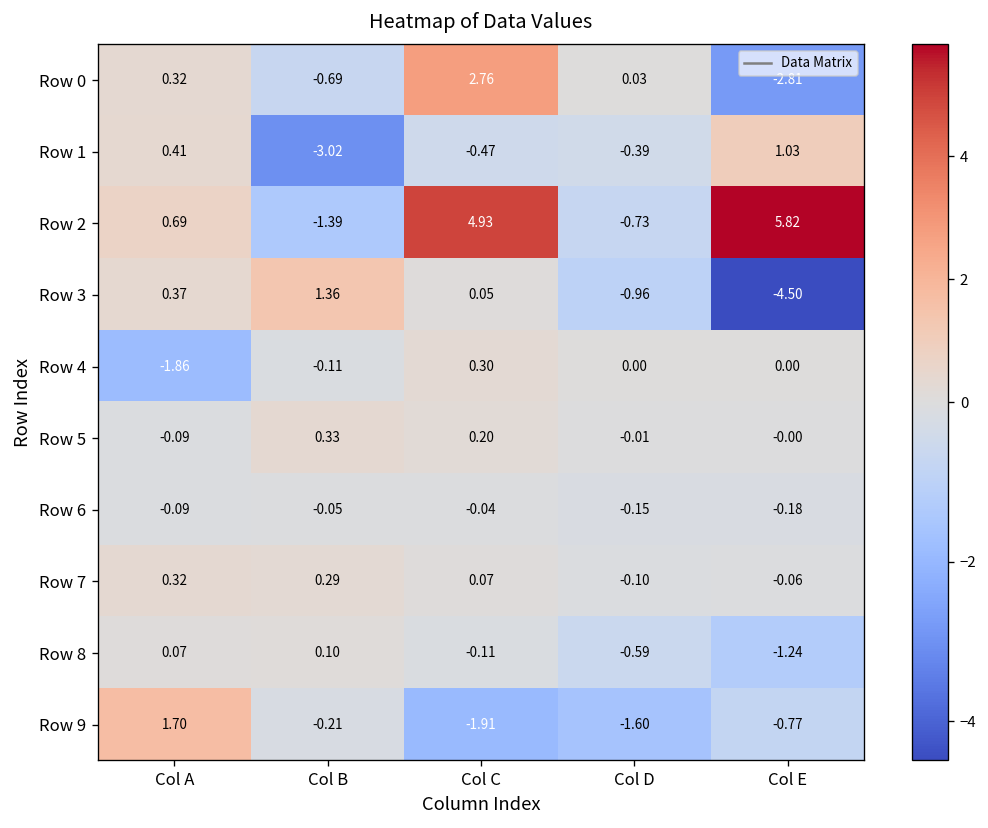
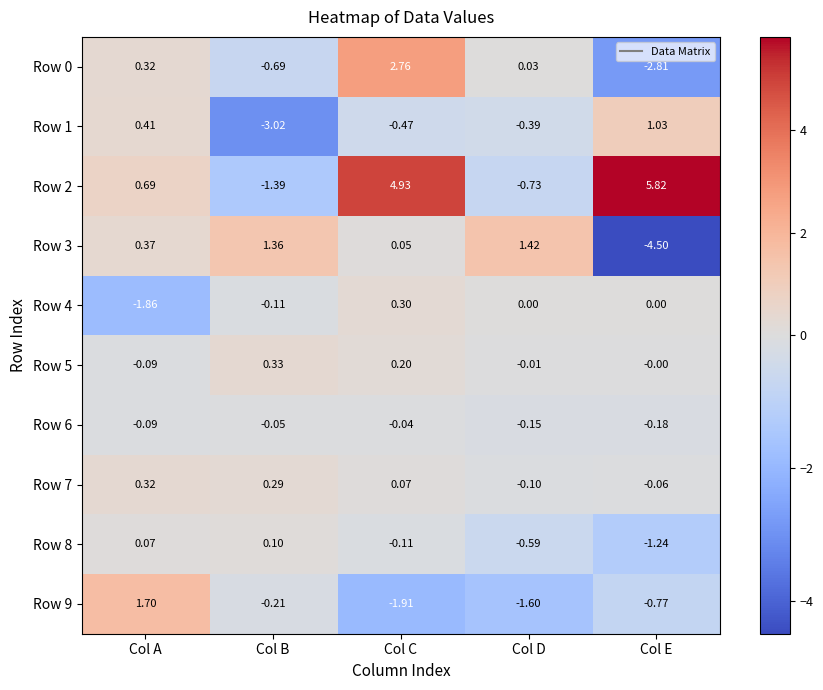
  {
    "Row 0": {
      "Col A": 0.32,
      "Col B": -0.69,
      "Col C": 2.76,
      "Col D": 0.03,
      "Col E": -2.81
    },
    "Row 1": {
      "Col A": 0.41,
      "Col B": -3.02,
      "Col C": -0.47,
      "Col D": -0.39,
      "Col E": 1.03
    },
    "Row 2": {
      "Col A": 0.69,
      "Col B": -1.39,
      "Col C": 4.93,
      "Col D": -0.73,
      "Col E": 5.82
    },
    "Row 3": {
      "Col A": 0.37,
      "Col B": 1.36,
      "Col C": 0.05,
-     "Col D": -0.96,
+     "Col D": 1.42,
      "Col E": -4.50
    },
    "Row 4": {
      "Col A": -1.86,
      "Col B": -0.11,
      "Col C": 0.30,
      "Col D": 0.00,
      "Col E": 0.00
    },
    "Row 5": {
      "Col A": -0.09,
      "Col B": 0.33,
      "Col C": 0.20,
      "Col D": -0.01,
      "Col E": -0.00
    },
    "Row 6": {
      "Col A": -0.09,
      "Col B": -0.05,
      "Col C": -0.04,
      "Col D": -0.15,
      "Col E": -0.18
    },
    "Row 7": {
      "Col A": 0.32,
      "Col B": 0.29,
      "Col C": 0.07,
      "Col D": -0.10,
      "Col E": -0.06
    },
    "Row 8": {
      "Col A": 0.07,
      "Col B": 0.10,
      "Col C": -0.11,
      "Col D": -0.59,
      "Col E": -1.24
    },
    "Row 9": {
      "Col A": 1.70,
      "Col B": -0.21,
      "Col C": -1.91,
      "Col D": -1.60,
      "Col E": -0.77
    }
  }
